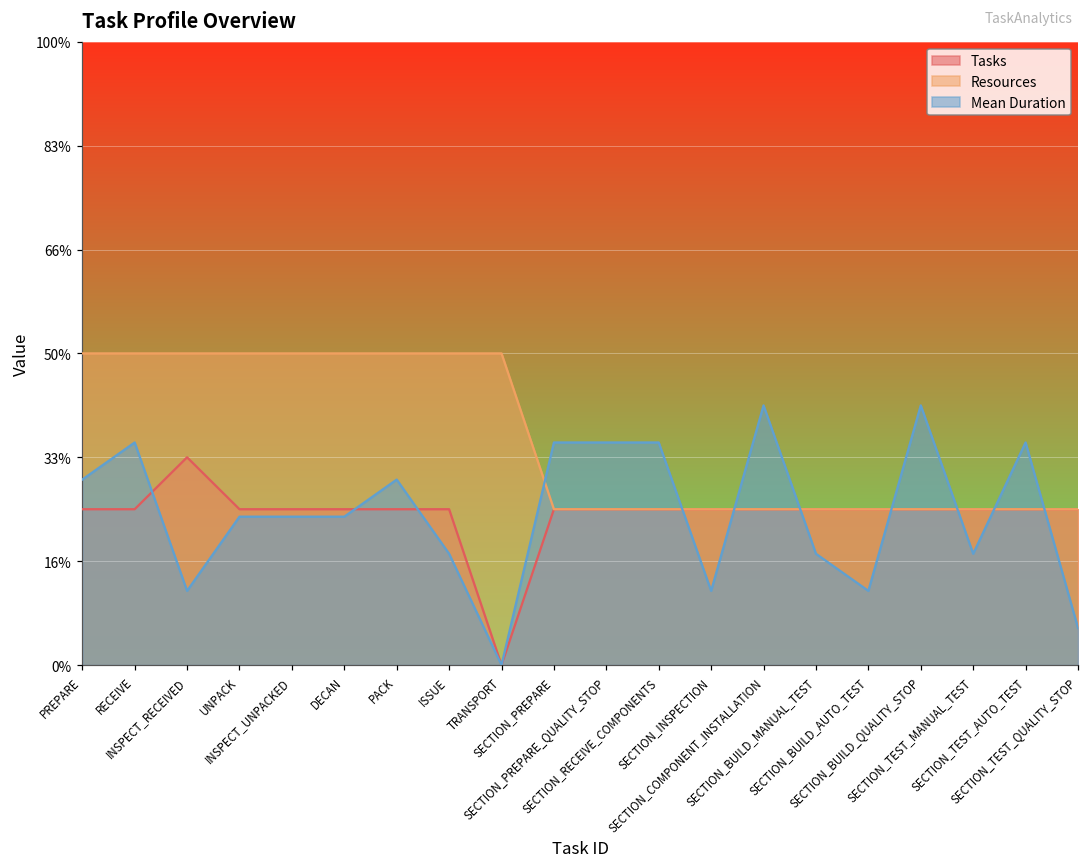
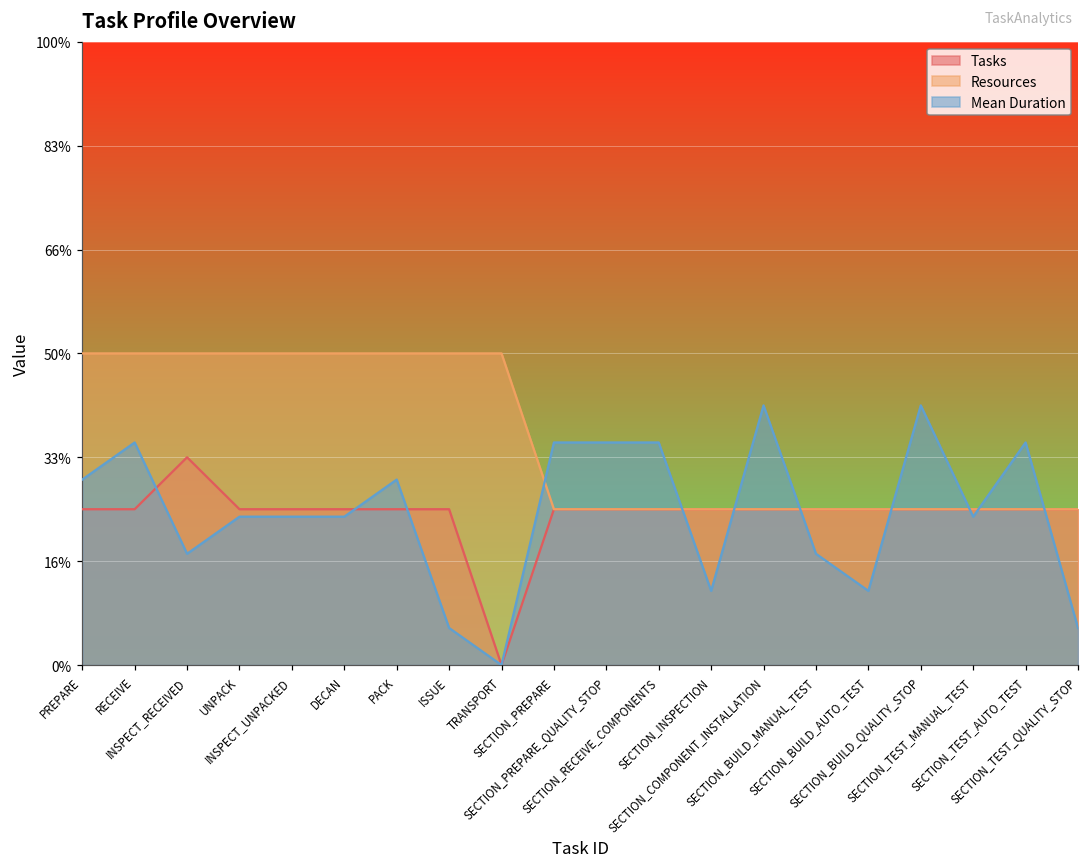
  {
    "Mean Duration": {
      "PREPARE": "30%",
      "RECEIVE": "36%",
-     "INSPECT_RECEIVED": "12%",
+     "INSPECT_RECEIVED": "18%",
      "UNPACK": "24%",
      "INSPECT_UNPACKED": "24%",
      "DECAN": "24%",
      "PACK": "30%",
-     "ISSUE": "18%",
+     "ISSUE": "6%",
      "SECTION_PREPARE": "36%",
      "SECTION_PREPARE_QUALITY_STOP": "36%",
      "SECTION_RECEIVE_COMPONENTS": "36%",
      "SECTION_INSPECTION": "12%",
      "SECTION_COMPONENT_INSTALLATION": "42%",
      "SECTION_BUILD_MANUAL_TEST": "18%",
      "SECTION_BUILD_AUTO_TEST": "12%",
      "SECTION_BUILD_QUALITY_STOP": "42%",
-     "SECTION_TEST_MANUAL_TEST": "18%",
+     "SECTION_TEST_MANUAL_TEST": "24%",
      "SECTION_TEST_AUTO_TEST": "36%",
      "SECTION_TEST_QUALITY_STOP": "6%"
    }
  }
